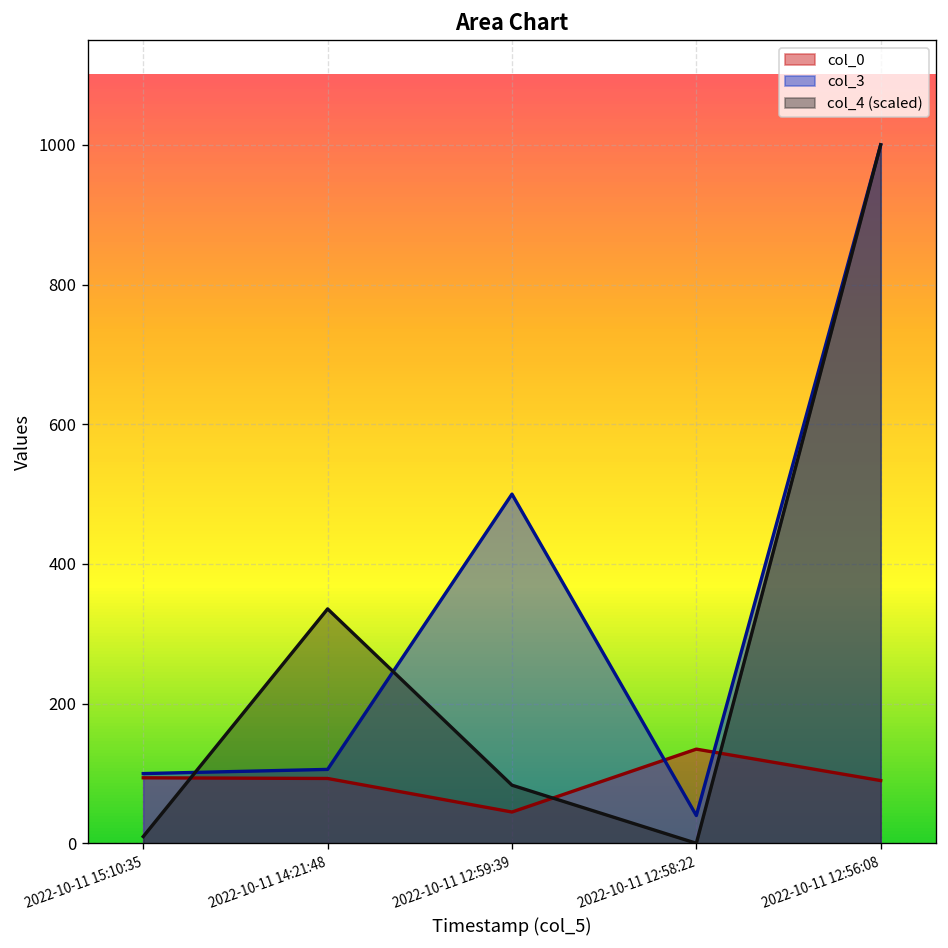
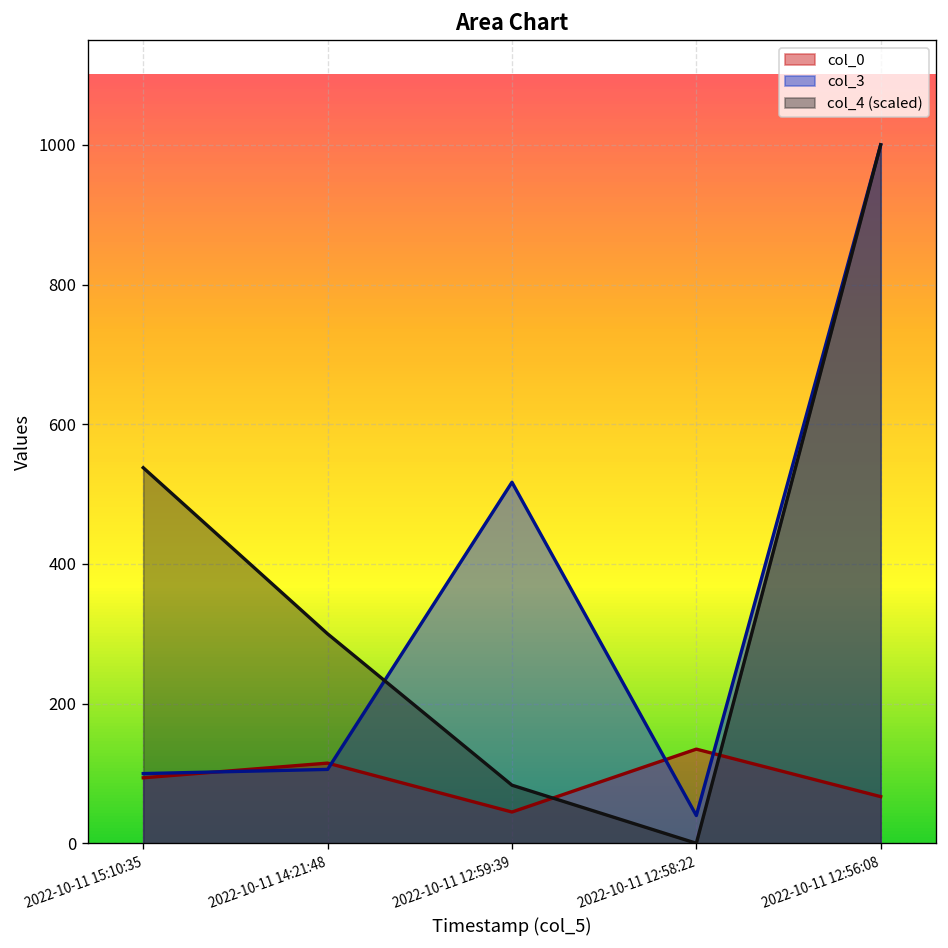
  {
    "col_0": {
      "2022-10-11 15:10:35": 90,
-     "2022-10-11 14:21:48": 90,
+     "2022-10-11 14:21:48": 120,
      "2022-10-11 12:59:39": 50,
      "2022-10-11 12:58:22": 140,
-     "2022-10-11 12:56:08": 90
+     "2022-10-11 12:56:08": 70
    },
    "col_3": {
      "2022-10-11 15:10:35": 100,
      "2022-10-11 14:21:48": 110,
-     "2022-10-11 12:59:39": 500,
+     "2022-10-11 12:59:39": 520,
      "2022-10-11 12:58:22": 40
    },
    "col_4 (scaled)": {
-     "2022-10-11 15:10:35": 10,
-     "2022-10-11 14:21:48": 340,
+     "2022-10-11 15:10:35": 540,
+     "2022-10-11 14:21:48": 300,
      "2022-10-11 12:59:39": 80,
      "2022-10-11 12:58:22": 0
    }
  }
